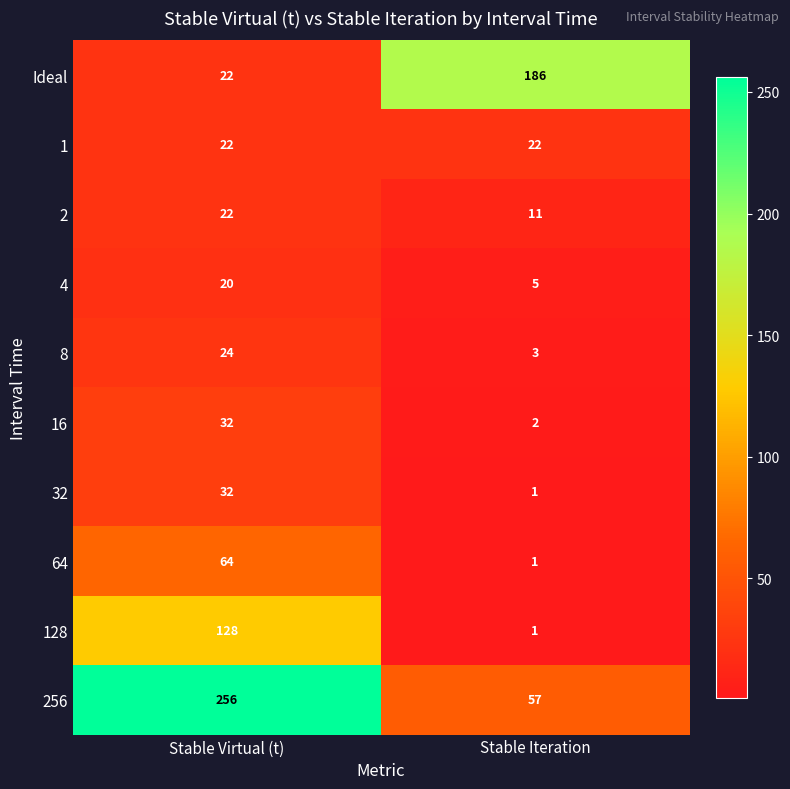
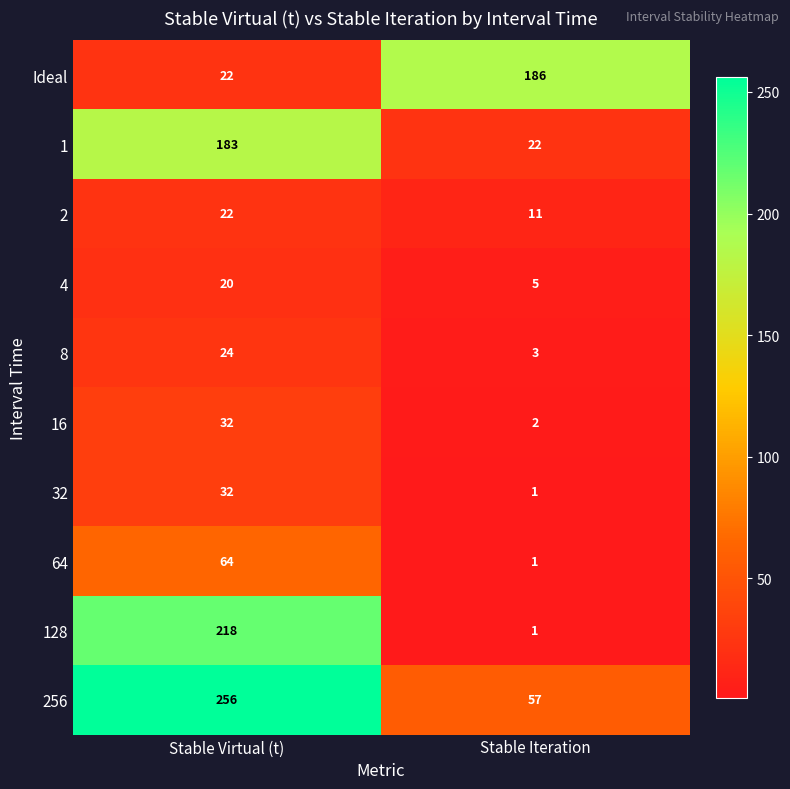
  {
    "Ideal": {
      "Stable Virtual (t)": 22,
      "Stable Iteration": 186
    },
    "1": {
-     "Stable Virtual (t)": 22,
+     "Stable Virtual (t)": 183,
      "Stable Iteration": 22
    },
    "2": {
      "Stable Virtual (t)": 22,
      "Stable Iteration": 11
    },
    "4": {
      "Stable Virtual (t)": 20,
      "Stable Iteration": 5
    },
    "8": {
      "Stable Virtual (t)": 24,
      "Stable Iteration": 3
    },
    "16": {
      "Stable Virtual (t)": 32,
      "Stable Iteration": 2
    },
    "32": {
      "Stable Virtual (t)": 32,
      "Stable Iteration": 1
    },
    "64": {
      "Stable Virtual (t)": 64,
      "Stable Iteration": 1
    },
    "128": {
-     "Stable Virtual (t)": 128,
+     "Stable Virtual (t)": 218,
      "Stable Iteration": 1
    },
    "256": {
      "Stable Virtual (t)": 256,
      "Stable Iteration": 57
    }
  }
